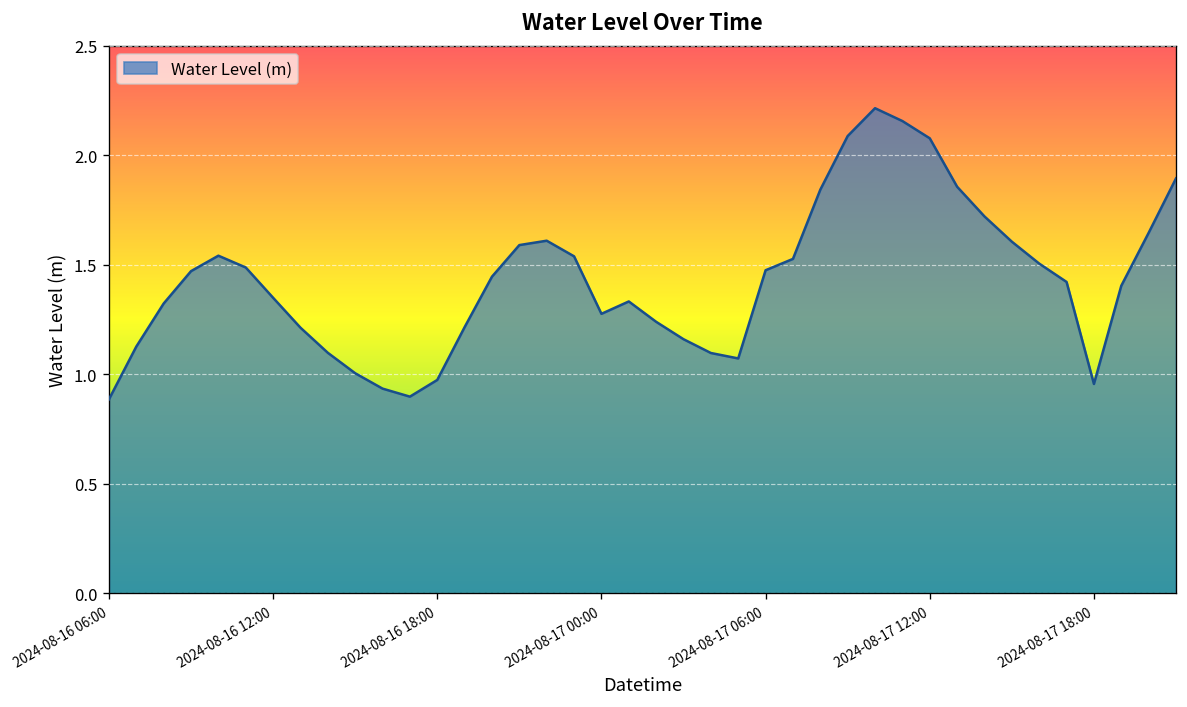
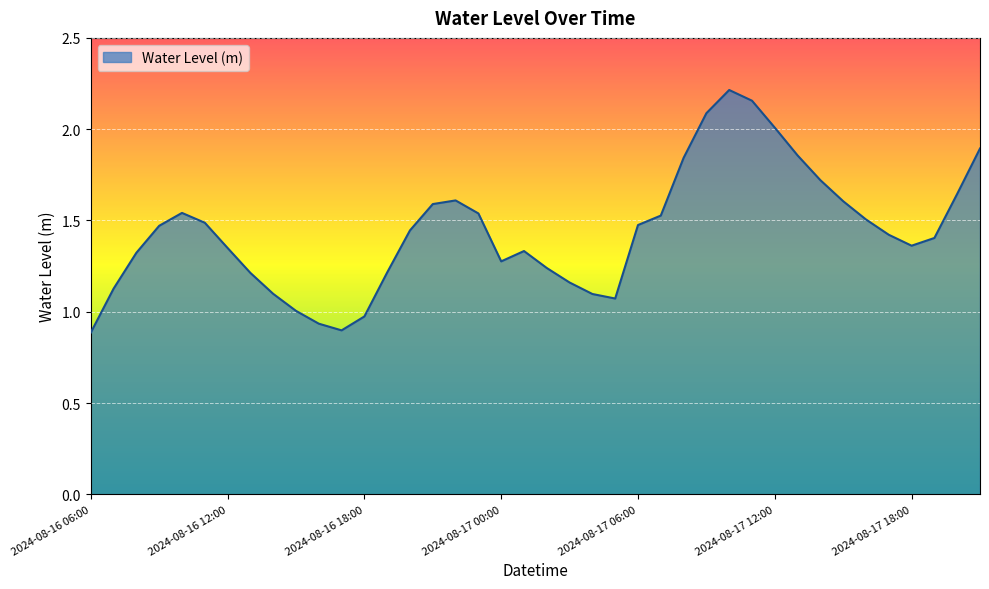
  {
    "2024-08-16 06:00": 0.89,
    "2024-08-16 12:00": 1.35,
    "2024-08-16 18:00": 0.97,
    "2024-08-17 00:00": 1.28,
    "2024-08-17 06:00": 1.47,
-   "2024-08-17 12:00": 2.08,
-   "2024-08-17 18:00": 0.96
+   "2024-08-17 12:00": 2.01,
+   "2024-08-17 18:00": 1.36
  }
